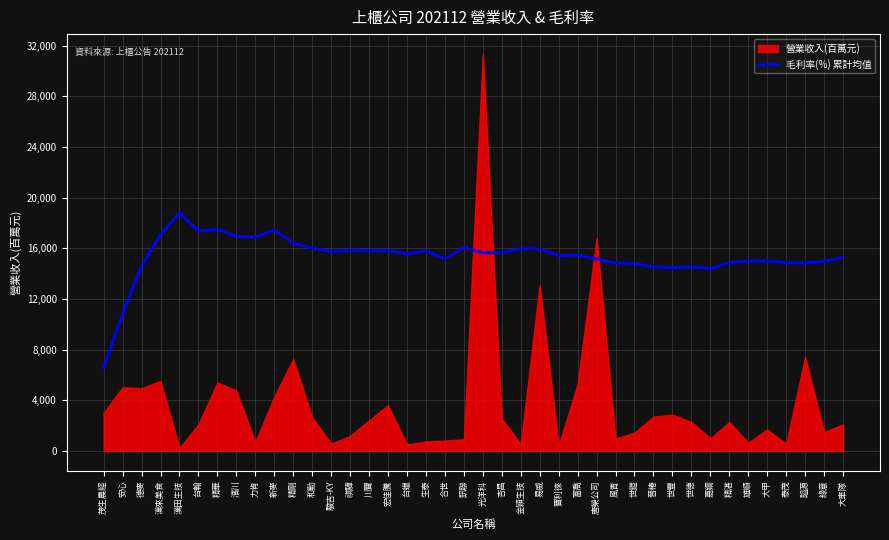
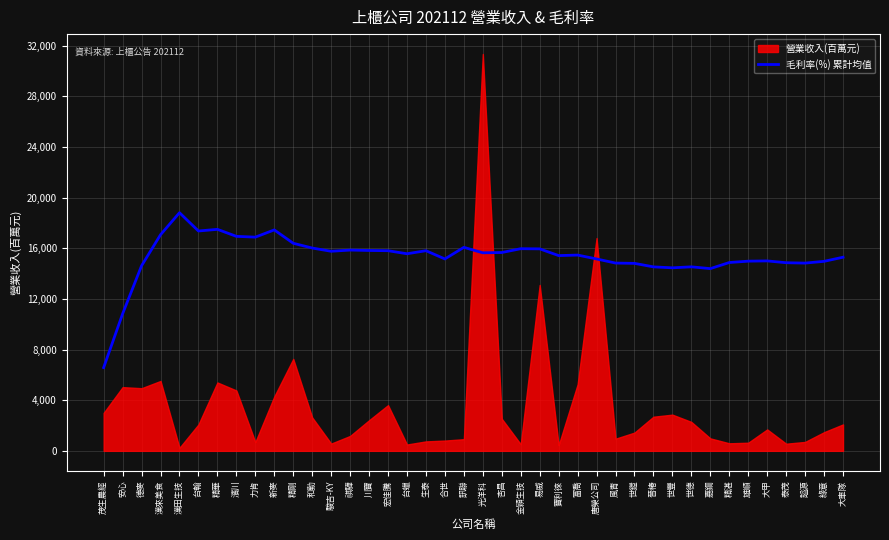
  {
    "毛利率(%) 累計均值": {
      "茂生農經": "6,600",
      "安心": "10,800",
      "德麥": "14,600",
      "漢來美食": "17,100",
      "漢田生技": "18,800",
      "台翰": "17,400",
      "精華": "17,500",
      "濱川": "16,900",
      "力肯": "16,900",
      "新麥": "17,500",
      "精剛": "16,400",
      "和勤": "16,000",
      "駿吉-KY": "15,800",
      "祺驊": "15,900",
      "川寶": "15,800",
      "宏佳騰": "15,800",
      "台蠟": "15,600",
      "生泰": "15,800",
      "合世": "15,200",
      "訊聯": "16,100",
      "光洋科": "15,600",
      "杏昌": "15,700",
      "金穎生技": "16,000",
      "易威": "16,000",
      "寶利徠": "15,400",
      "富喬": "15,500",
      "唐榮公司": "15,200",
      "風青": "14,800",
      "世鎧": "14,800",
      "晉椿": "14,500",
      "世豐": "14,500",
      "世德": "14,500",
      "嘉鋼": "14,400",
      "精湛": "14,900",
      "雄順": "15,000",
      "大甲": "15,000",
      "泰茂": "14,900",
      "謚源": "14,800",
      "綠意": "15,000",
      "大車隊": "15,300"
    },
    "營業收入(百萬元)": {
      "茂生農經": "3,000",
      "安心": "5,000",
      "德麥": "4,900",
      "漢來美食": "5,500",
      "漢田生技": "200",
      "台翰": "2,100",
      "精華": "5,400",
      "濱川": "4,800",
      "力肯": "700",
      "新麥": "4,300",
      "精剛": "7,300",
      "和勤": "2,600",
      "駿吉-KY": "600",
      "祺驊": "1,200",
      "川寶": "2,400",
      "宏佳騰": "3,600",
      "台蠟": "500",
      "生泰": "700",
      "合世": "800",
      "訊聯": "900",
      "光洋科": "31,400",
      "杏昌": "2,500",
      "金穎生技": "500",
      "易威": "13,100",
      "寶利徠": "500",
      "富喬": "5,300",
      "唐榮公司": "16,800",
      "風青": "1,000",
      "世鎧": "1,400",
      "晉椿": "2,700",
      "世豐": "2,900",
      "世德": "2,300",
      "嘉鋼": "1,000",
-     "精湛": "2,300",
+     "精湛": "600",
      "雄順": "600",
      "大甲": "1,700",
      "泰茂": "600",
-     "謚源": "7,400",
+     "謚源": "700",
      "綠意": "1,500",
      "大車隊": "2,100"
    }
  }
